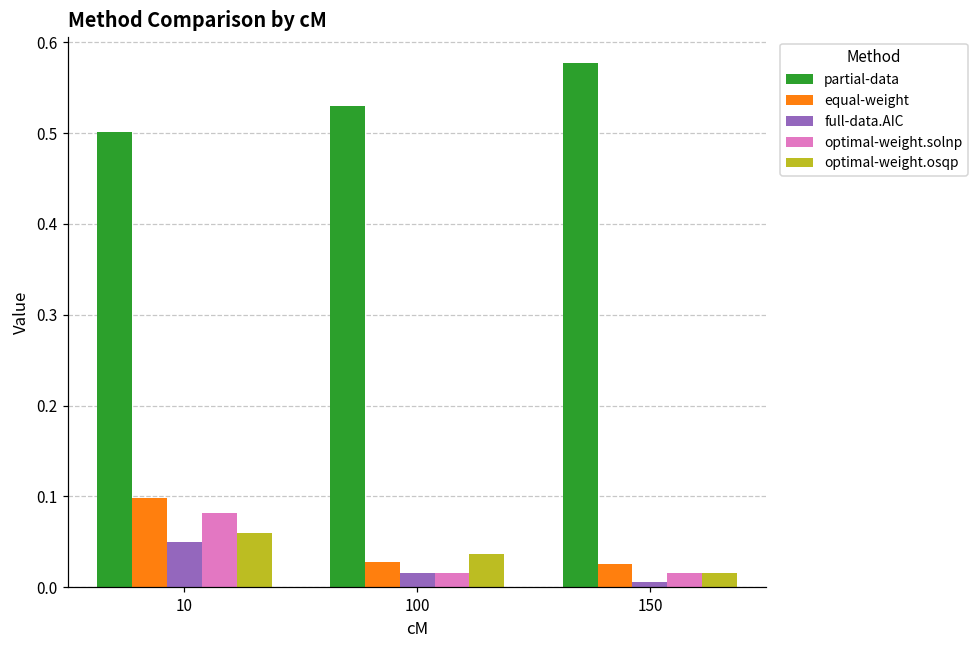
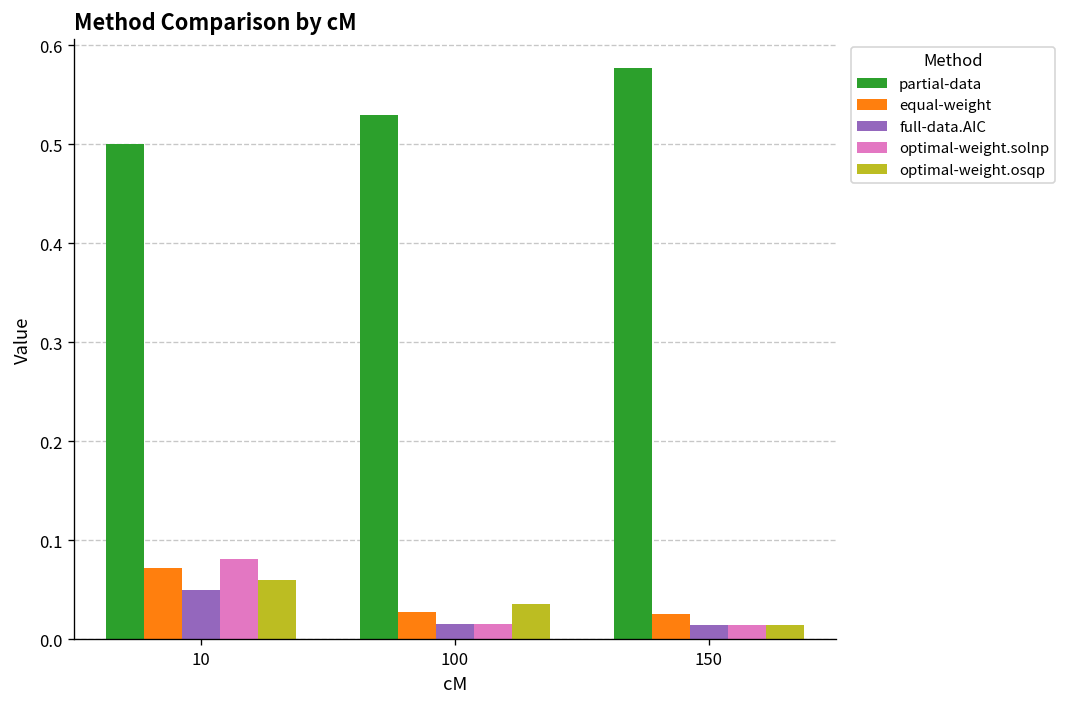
  {
    "partial-data": {
      "10": 0.50,
      "100": 0.53,
      "150": 0.58
    },
    "equal-weight": {
-     "10": 0.10,
+     "10": 0.07,
      "100": 0.03,
      "150": 0.03
    },
    "full-data.AIC": {
      "10": 0.05,
      "100": 0.02,
-     "150": 0.005
+     "150": 0.015
    },
    "optimal-weight.solnp": {
      "10": 0.08,
      "100": 0.02,
      "150": 0.01
    },
    "optimal-weight.osqp": {
      "10": 0.06,
      "100": 0.04,
      "150": 0.01
    }
  }
